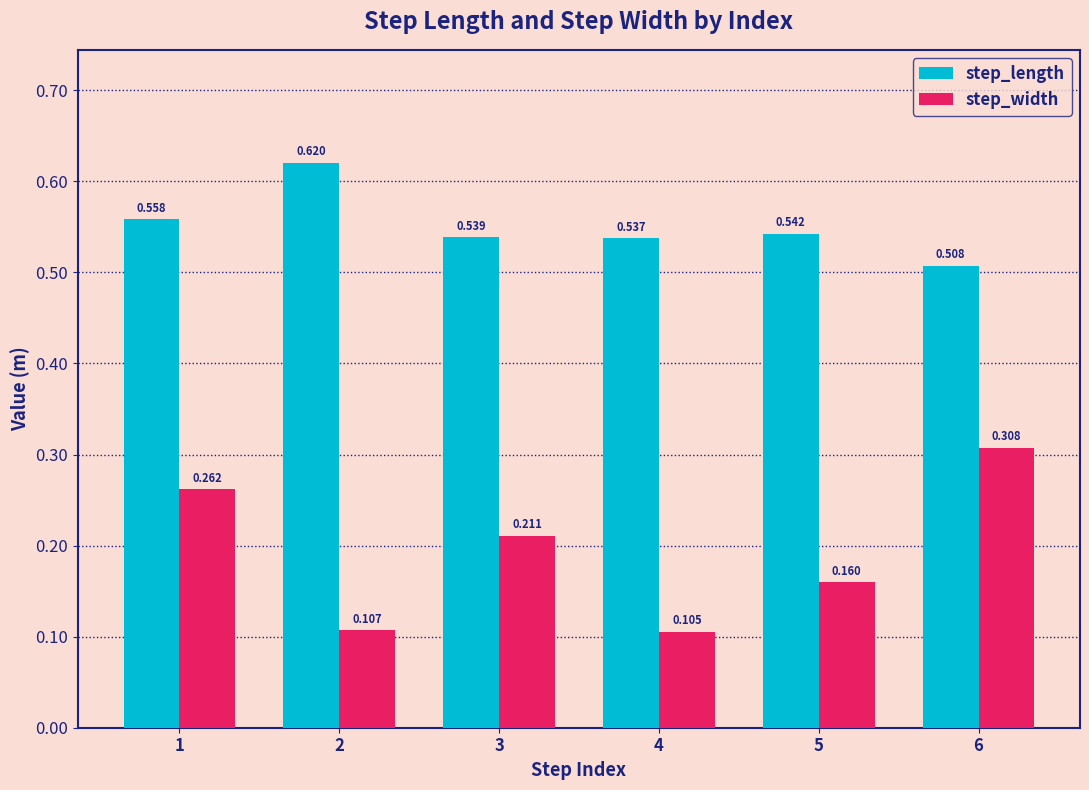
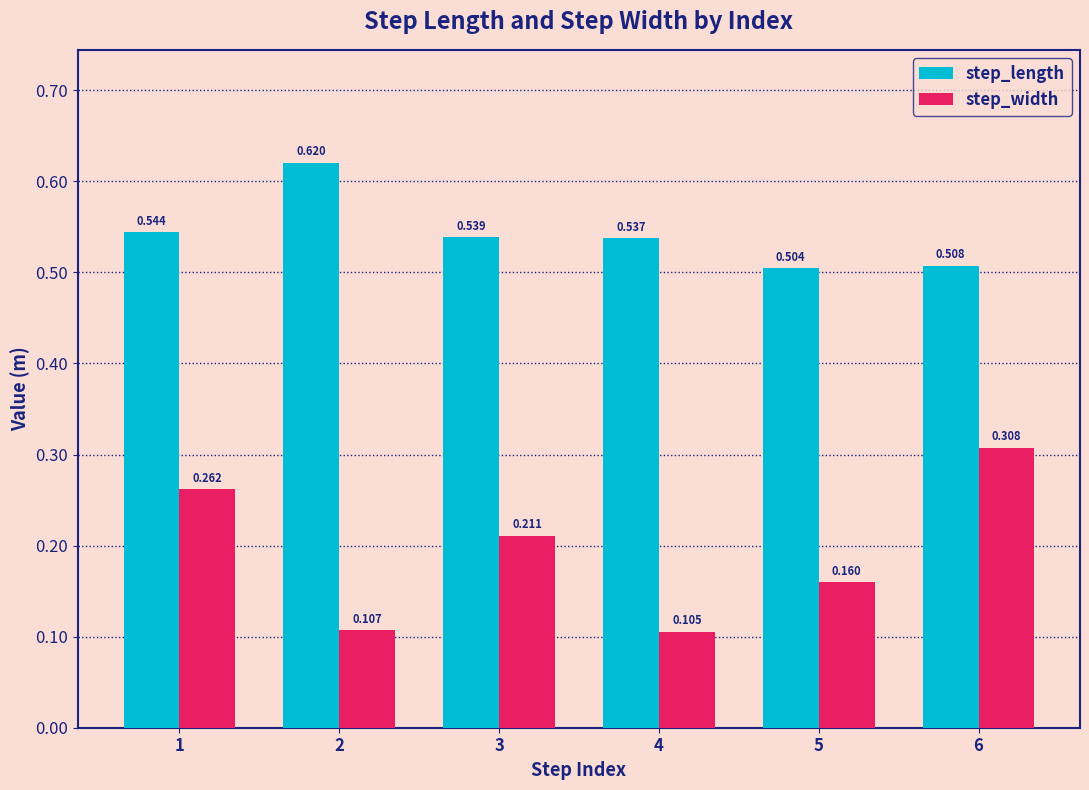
  {
    "step_length": {
-     "1": 0.558,
+     "1": 0.544,
      "2": 0.620,
      "3": 0.539,
      "4": 0.537,
-     "5": 0.542,
+     "5": 0.504,
      "6": 0.508
    },
    "step_width": {
      "1": 0.262,
      "2": 0.107,
      "3": 0.211,
      "4": 0.105,
      "5": 0.160,
      "6": 0.308
    }
  }
